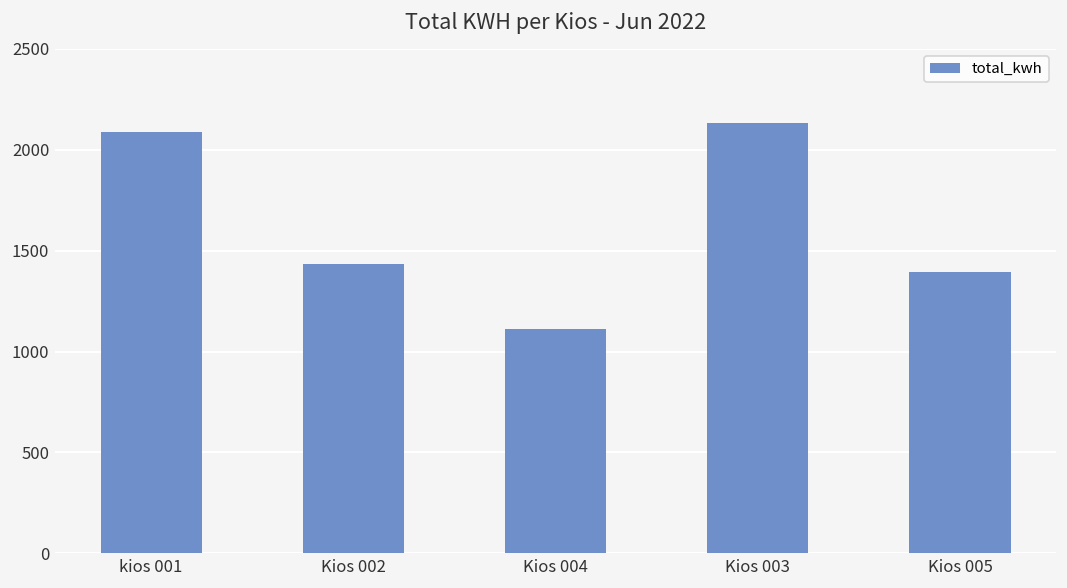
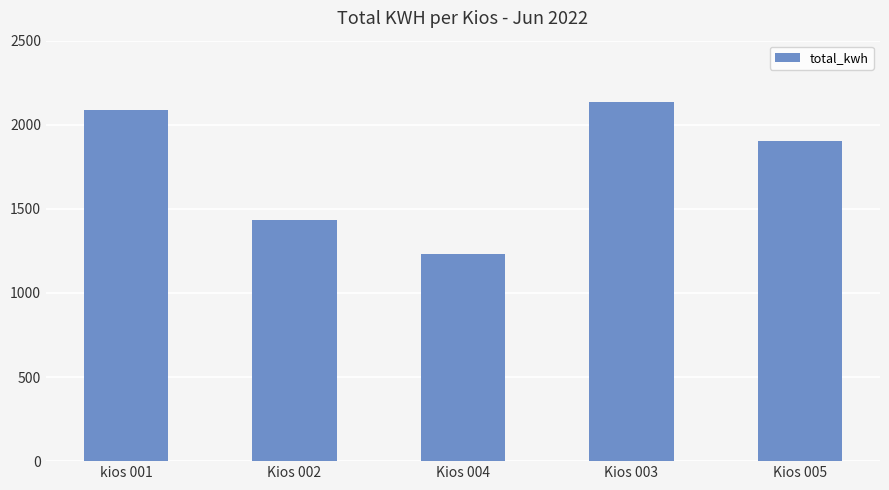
  {
    "kios 001": 2090,
    "Kios 002": 1440,
-   "Kios 004": 1110,
+   "Kios 004": 1230,
    "Kios 003": 2130,
-   "Kios 005": 1390
+   "Kios 005": 1900
  }
